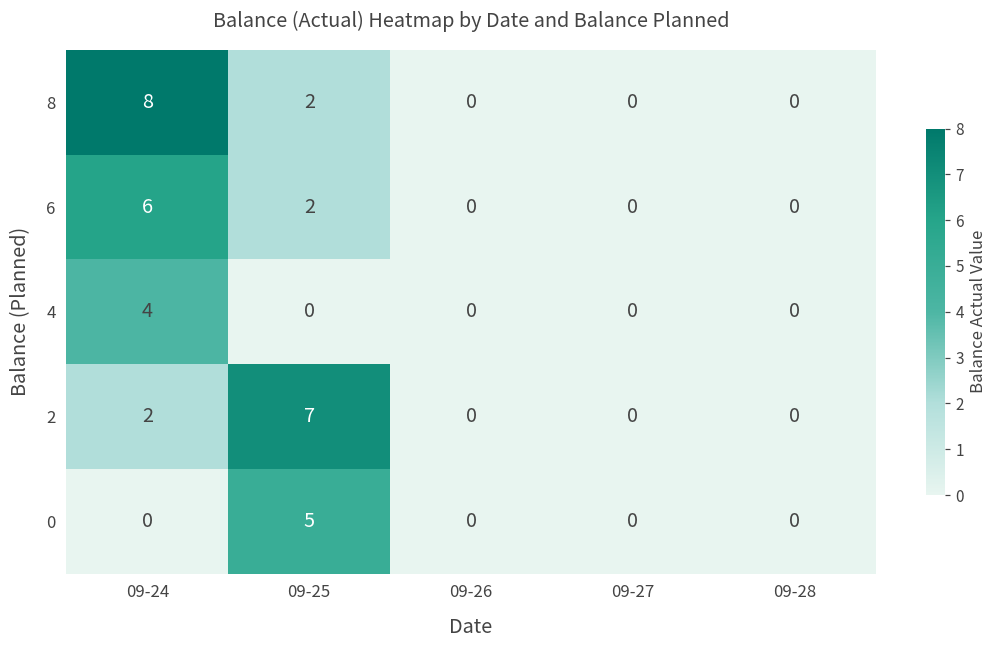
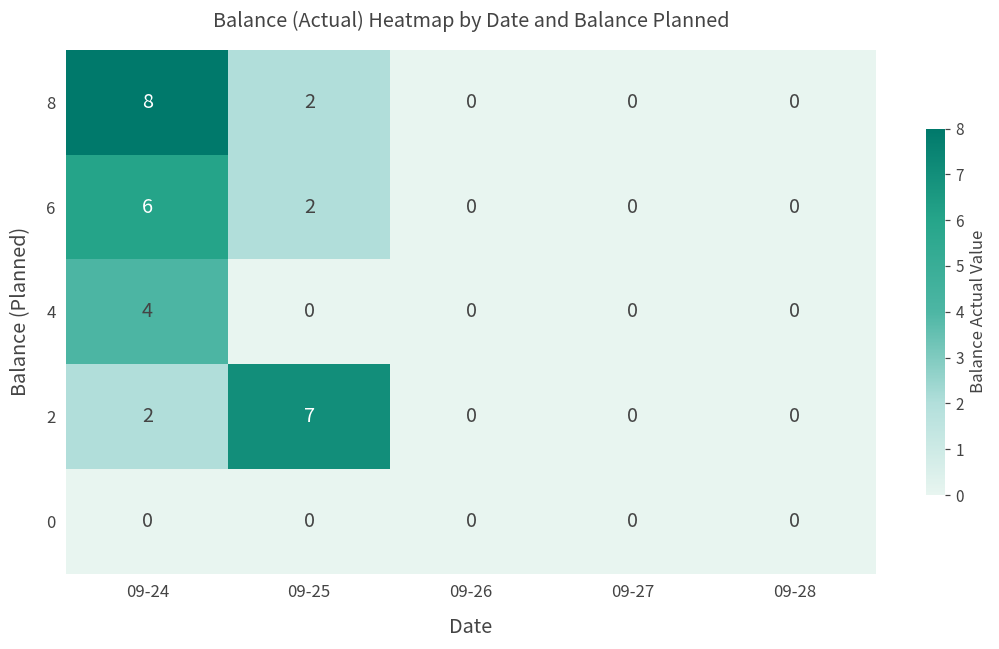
  {
    "8": {
      "09-24": 8,
      "09-25": 2,
      "09-26": 0,
      "09-27": 0,
      "09-28": 0
    },
    "6": {
      "09-24": 6,
      "09-25": 2,
      "09-26": 0,
      "09-27": 0,
      "09-28": 0
    },
    "4": {
      "09-24": 4,
      "09-25": 0,
      "09-26": 0,
      "09-27": 0,
      "09-28": 0
    },
    "2": {
      "09-24": 2,
      "09-25": 7,
      "09-26": 0,
      "09-27": 0,
      "09-28": 0
    },
    "0": {
      "09-24": 0,
-     "09-25": 5,
+     "09-25": 0,
      "09-26": 0,
      "09-27": 0,
      "09-28": 0
    }
  }
